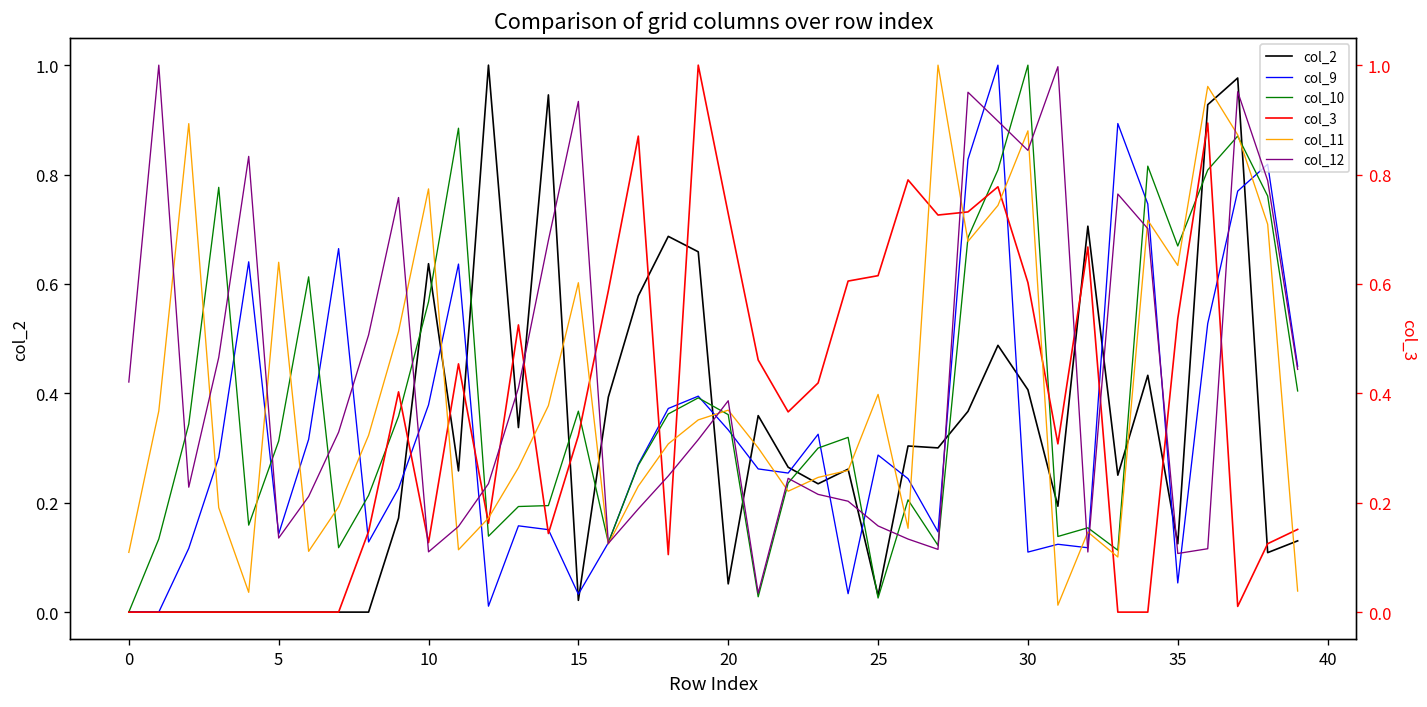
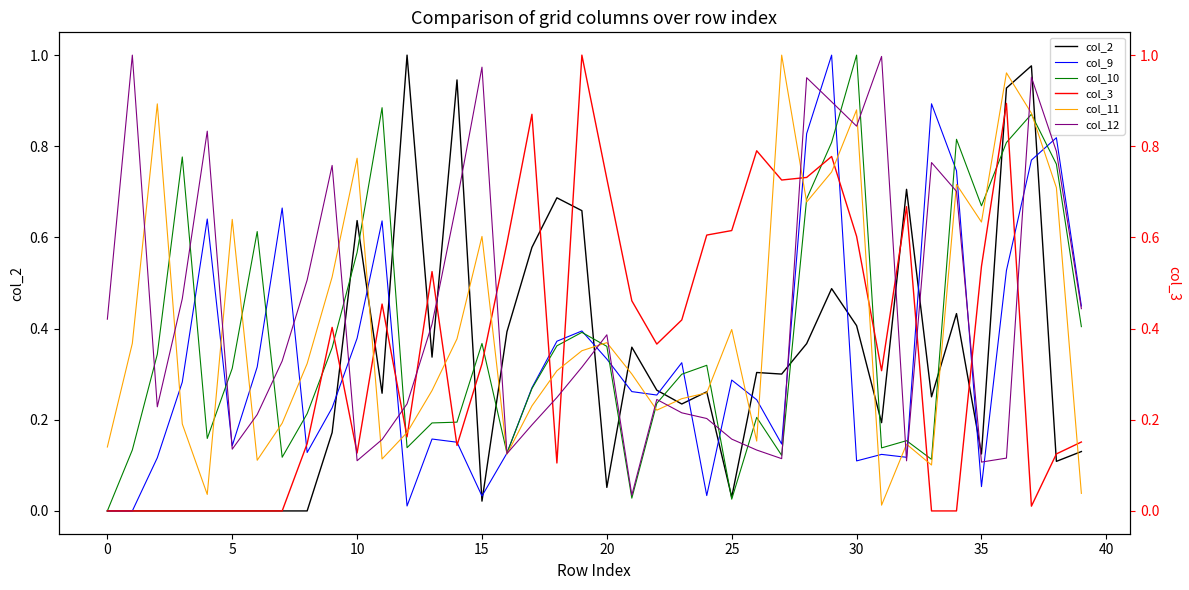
  {
    "col_2": {
      "5": 0.00,
      "10": 0.64,
      "15": 0.02,
      "20": 0.05,
      "30": 0.41,
      "35": 0.12
    },
    "col_9": {
      "5": 0.14,
      "10": 0.38,
      "15": 0.03,
      "20": 0.33,
      "25": 0.29,
      "30": 0.11,
      "35": 0.05
    },
    "col_10": {
      "5": 0.31,
      "10": 0.57,
      "15": 0.37,
      "20": 0.36,
      "30": 1.00,
      "35": 0.67
    },
    "col_3": {
      "0": 0.00,
      "5": 0.00,
      "10": 0.13,
      "15": 0.32,
      "20": 0.73,
      "25": 0.62,
      "30": 0.60,
      "35": 0.54
    },
    "col_11": {
-     "0": 0.11,
+     "0": 0.14,
      "5": 0.64,
      "10": 0.77,
      "15": 0.60,
      "20": 0.37,
      "25": 0.40,
      "30": 0.88,
      "35": 0.63
    },
    "col_12": {
      "0": 0.42,
      "5": 0.14,
      "10": 0.11,
-     "15": 0.93,
+     "15": 0.97,
      "20": 0.39,
      "25": 0.16,
      "30": 0.84,
      "35": 0.11
    }
  }
